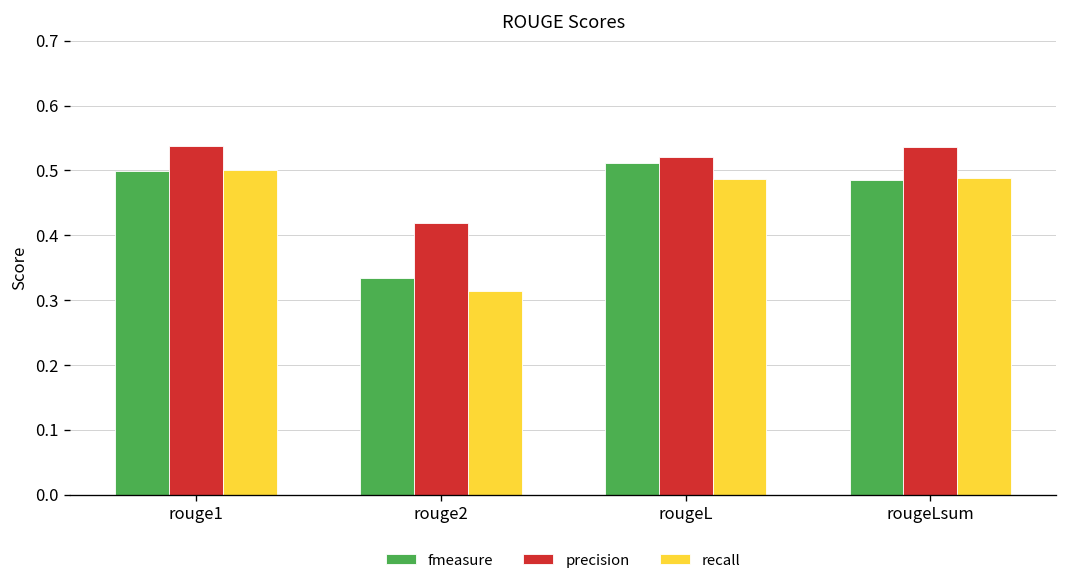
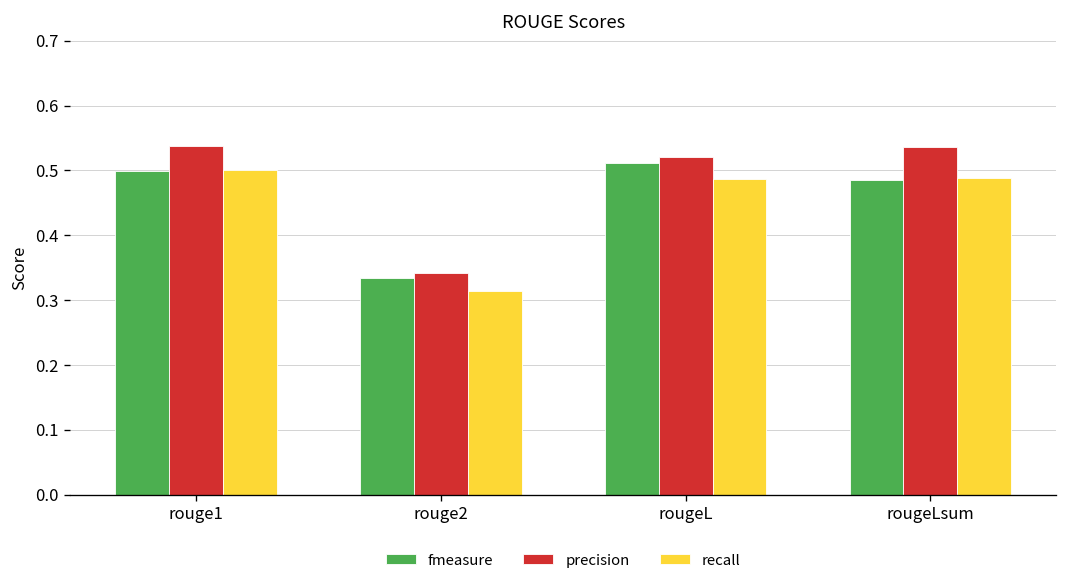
  {
    "fmeasure": {
      "rouge1": 0.50,
      "rouge2": 0.33,
      "rougeL": 0.51,
      "rougeLsum": 0.48
    },
    "precision": {
      "rouge1": 0.54,
-     "rouge2": 0.42,
+     "rouge2": 0.34,
      "rougeL": 0.52,
      "rougeLsum": 0.54
    },
    "recall": {
      "rouge1": 0.50,
      "rouge2": 0.31,
      "rougeL": 0.49,
      "rougeLsum": 0.49
    }
  }
